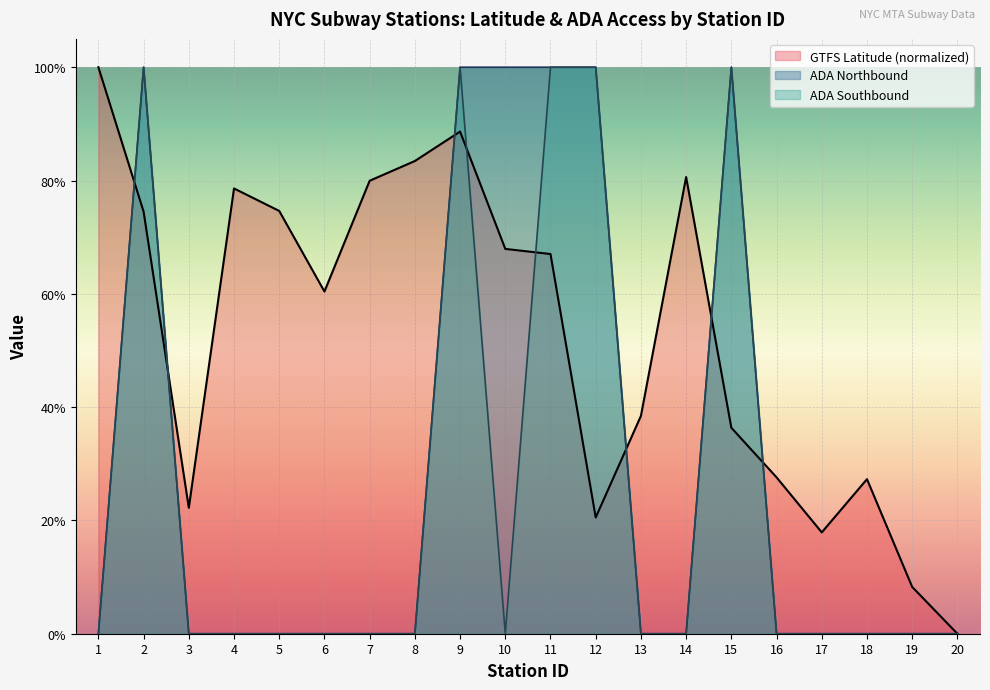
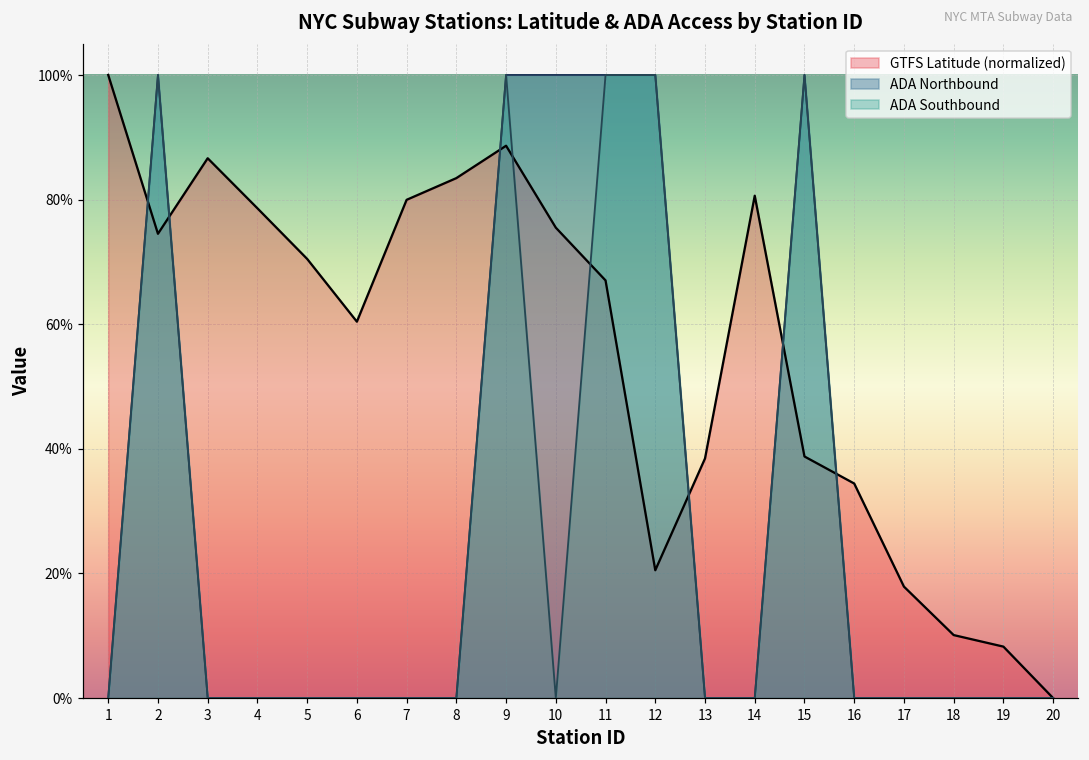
  {
    "GTFS Latitude (normalized)": {
      "1": "100%",
      "2": "75%",
-     "3": "22%",
+     "3": "87%",
      "4": "79%",
-     "5": "75%",
+     "5": "70%",
      "6": "60%",
      "7": "80%",
      "8": "83%",
      "9": "89%",
-     "10": "68%",
+     "10": "75%",
      "11": "67%",
      "12": "21%",
      "13": "38%",
      "14": "81%",
-     "15": "36%",
-     "16": "28%",
+     "15": "39%",
+     "16": "34%",
      "17": "18%",
-     "18": "27%",
+     "18": "10%",
      "19": "8%"
    }
  }
